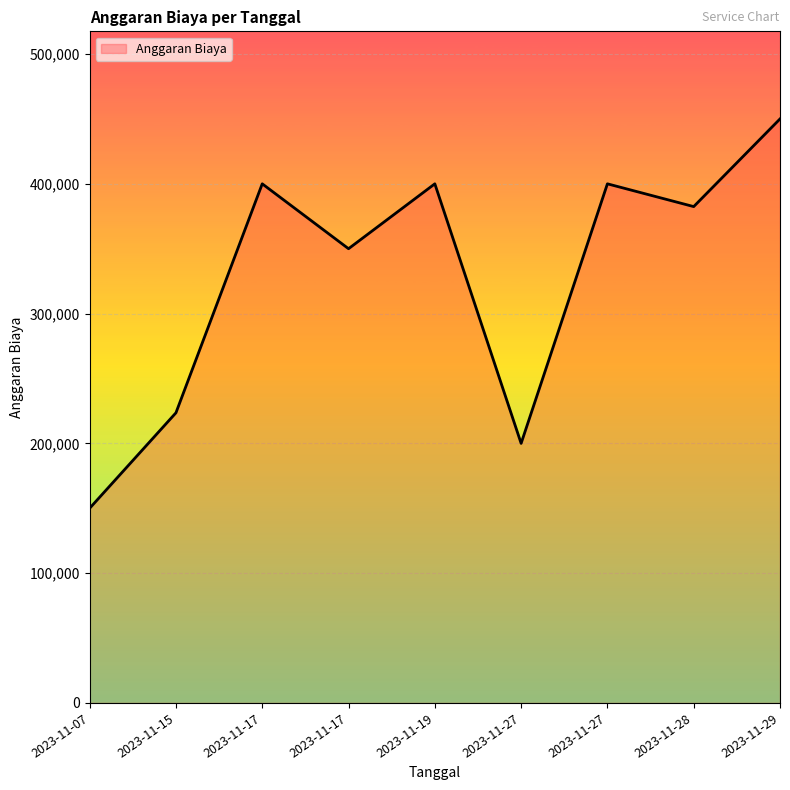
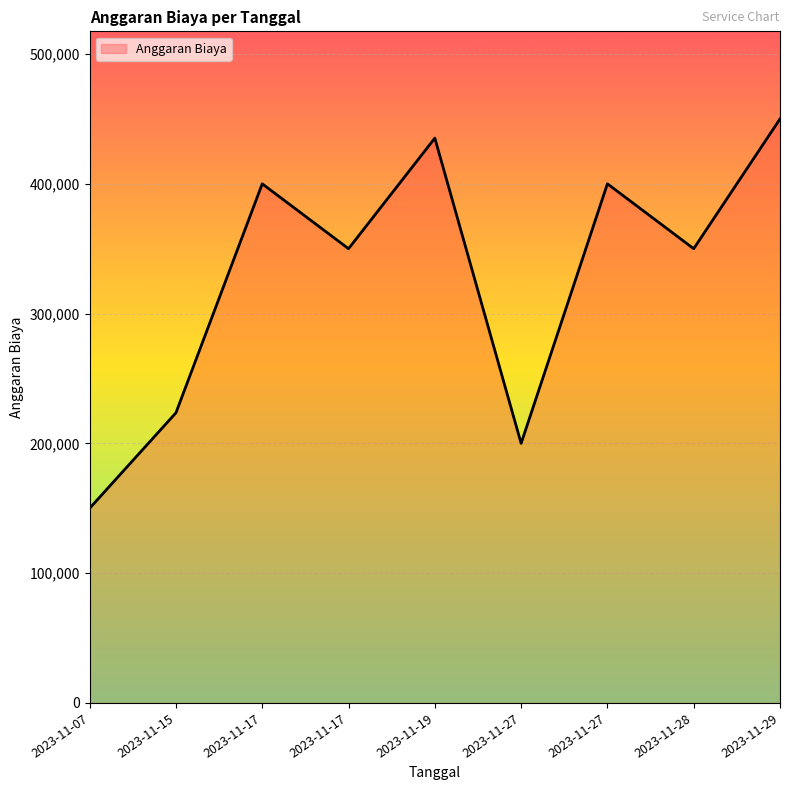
  {
    "2023-11-07": "150,000",
    "2023-11-15": "224,000",
-   "2023-11-19": "400,000",
-   "2023-11-28": "382,000",
+   "2023-11-19": "435,000",
+   "2023-11-28": "350,000",
    "2023-11-29": "450,000"
  }
